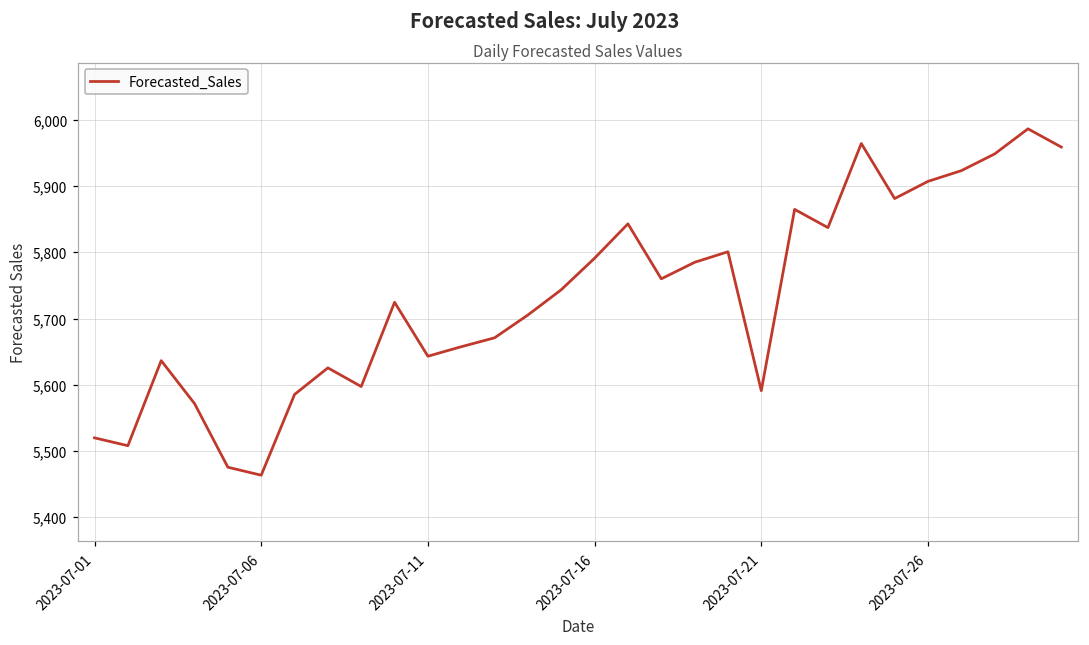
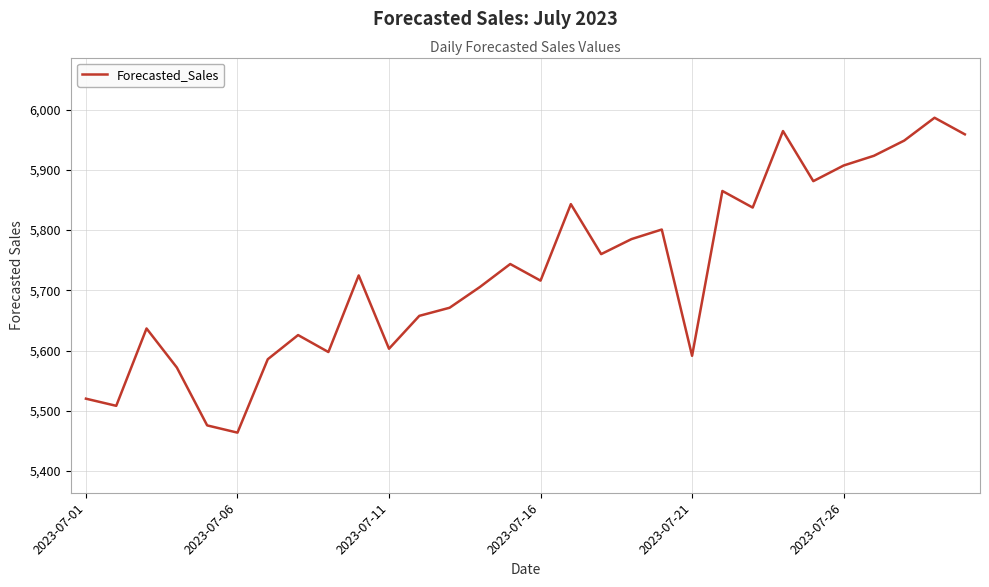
  {
    "2023-07-01": "5,520",
    "2023-07-06": "5,460",
-   "2023-07-11": "5,640",
-   "2023-07-16": "5,790",
+   "2023-07-11": "5,600",
+   "2023-07-16": "5,720",
    "2023-07-21": "5,590",
    "2023-07-26": "5,910"
  }
